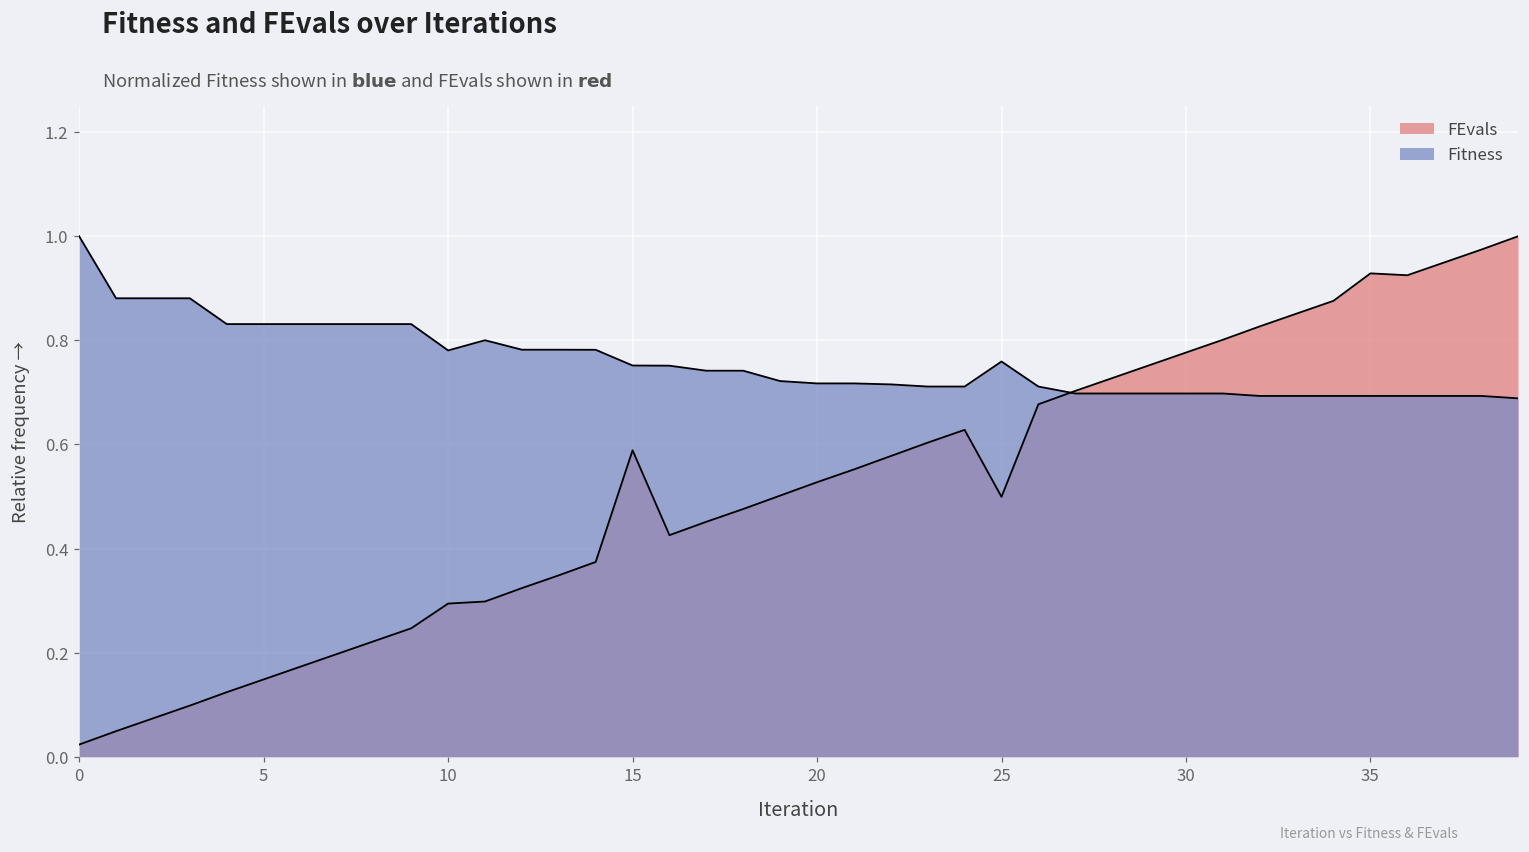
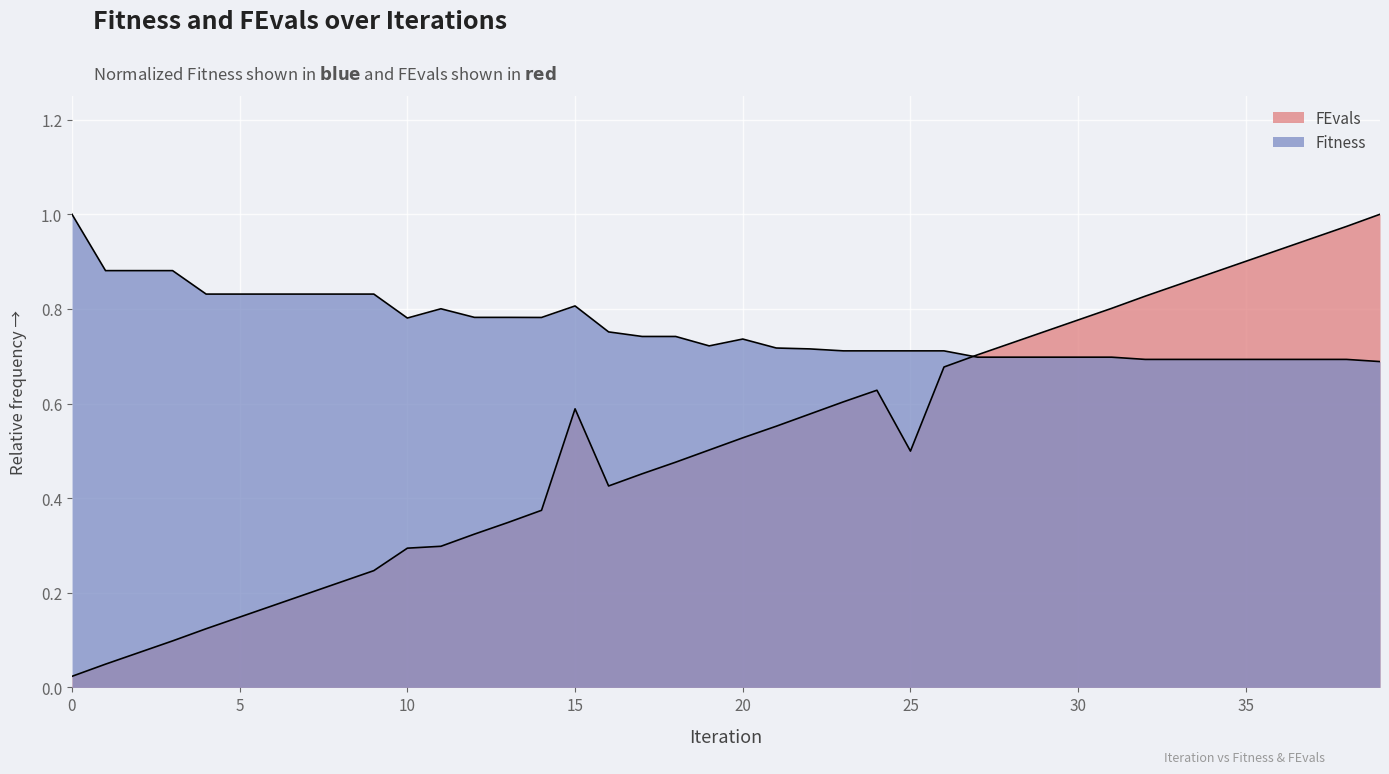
  {
    "FEvals": {
      "0": 0.02,
      "5": 0.15,
      "10": 0.29,
      "15": 0.59,
      "20": 0.53,
      "25": 0.50,
      "30": 0.78,
-     "35": 0.93
+     "35": 0.90
    },
    "Fitness": {
      "0": 1.00,
      "5": 0.83,
      "10": 0.78,
-     "15": 0.75,
-     "20": 0.72,
-     "25": 0.76,
+     "15": 0.81,
+     "20": 0.74,
+     "25": 0.71,
      "30": 0.70,
      "35": 0.69
    }
  }
